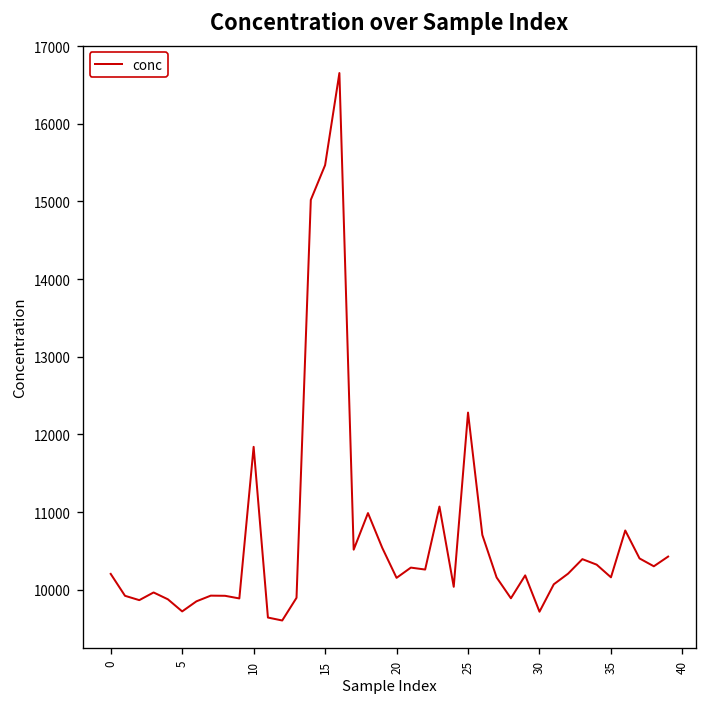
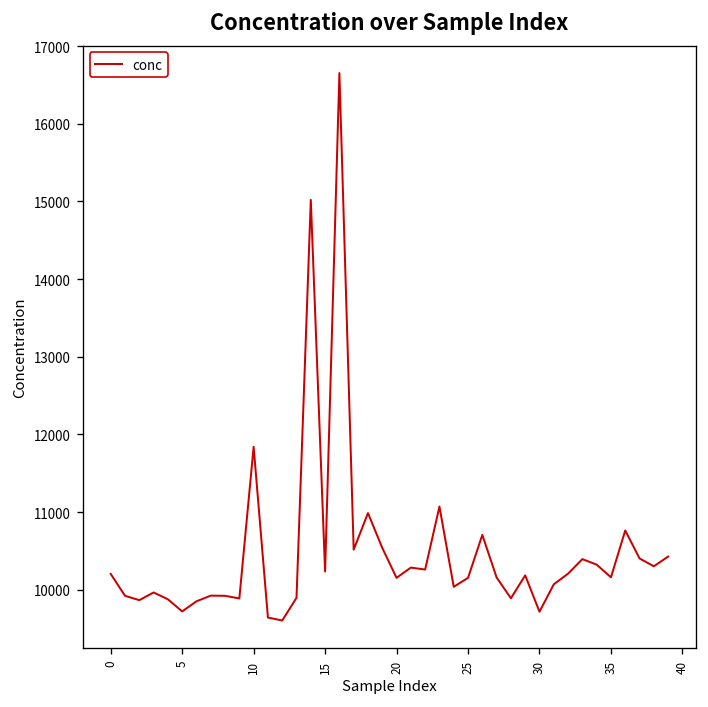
  {
    "0": 10200,
    "5": 9700,
    "10": 11800,
-   "15": 15500,
+   "15": 10200,
    "20": 10200,
-   "25": 12300,
+   "25": 10200,
    "30": 9700,
    "35": 10200
  }
